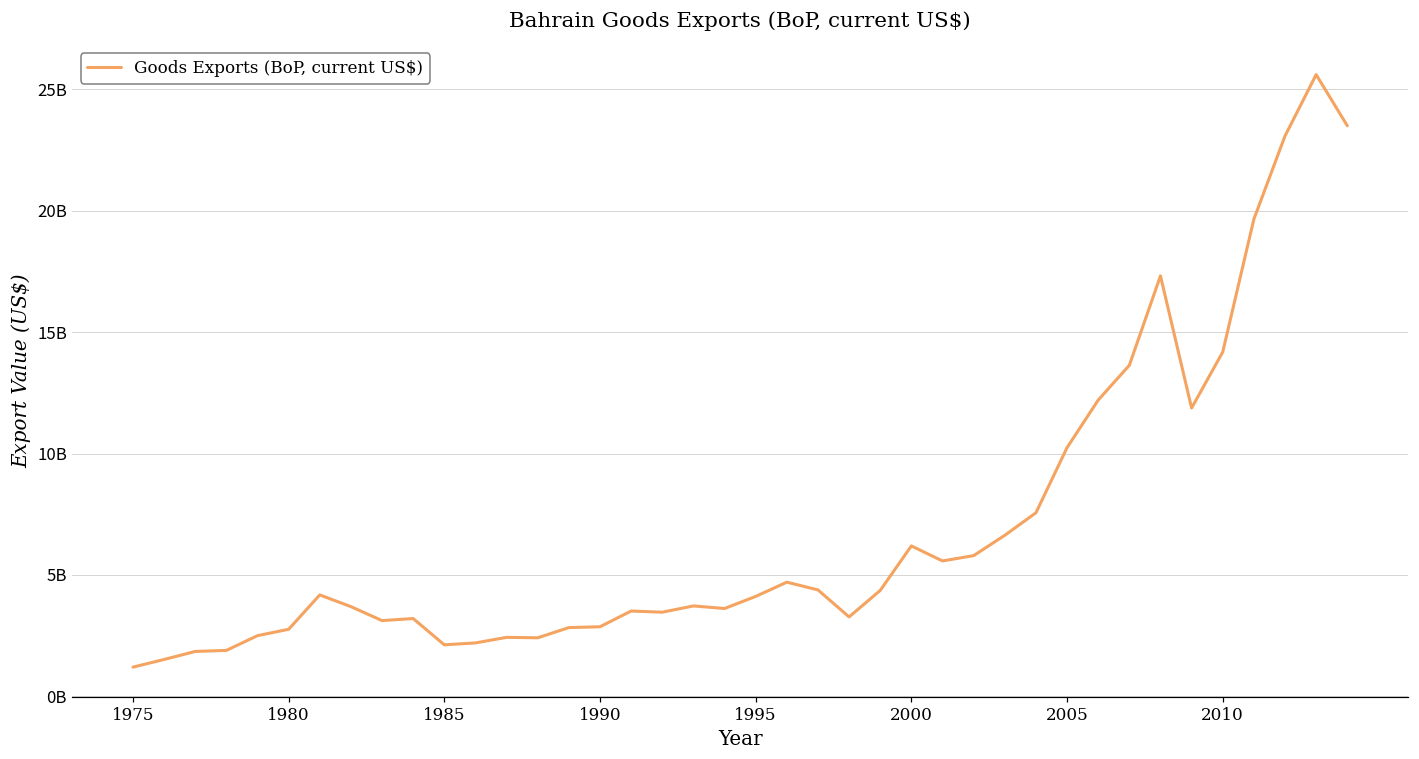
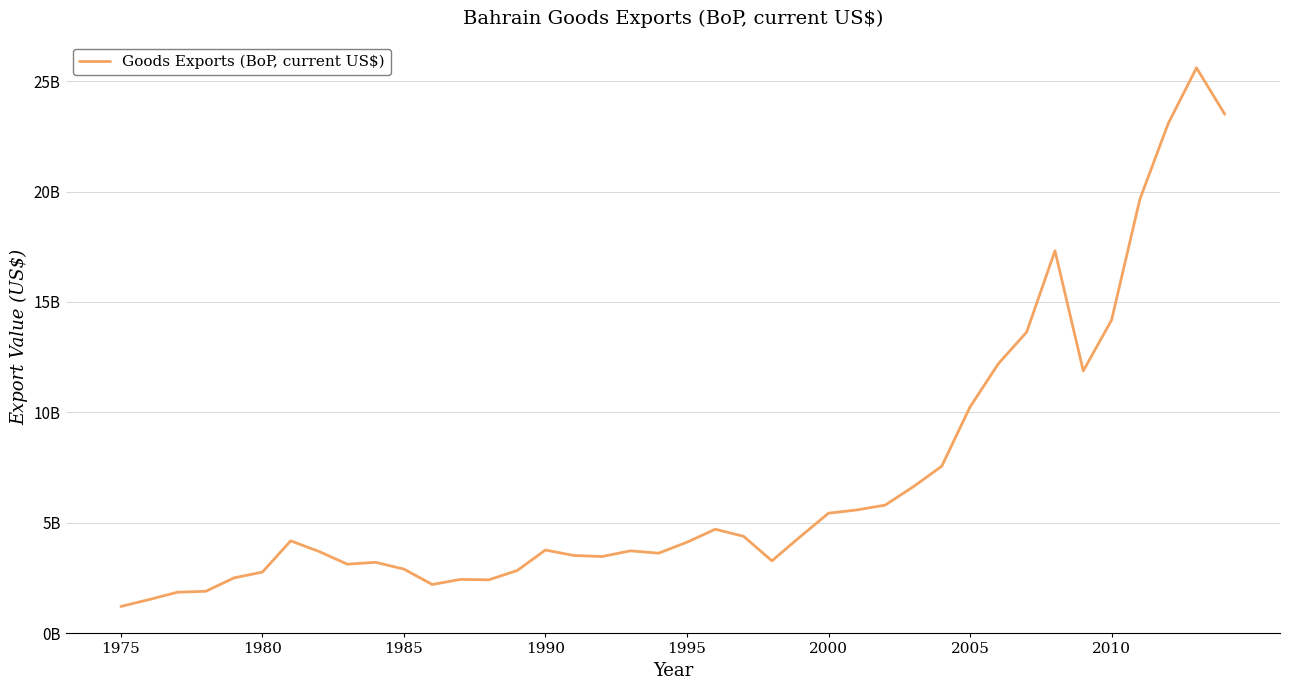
  {
    "1975": 1200000000,
    "1980": 2800000000,
-   "1985": 2100000000,
-   "1990": 2900000000,
+   "1985": 2900000000,
+   "1990": 3800000000,
    "1995": 4100000000,
-   "2000": 6200000000,
+   "2000": 5400000000,
    "2005": 10200000000,
    "2010": 14200000000
  }
